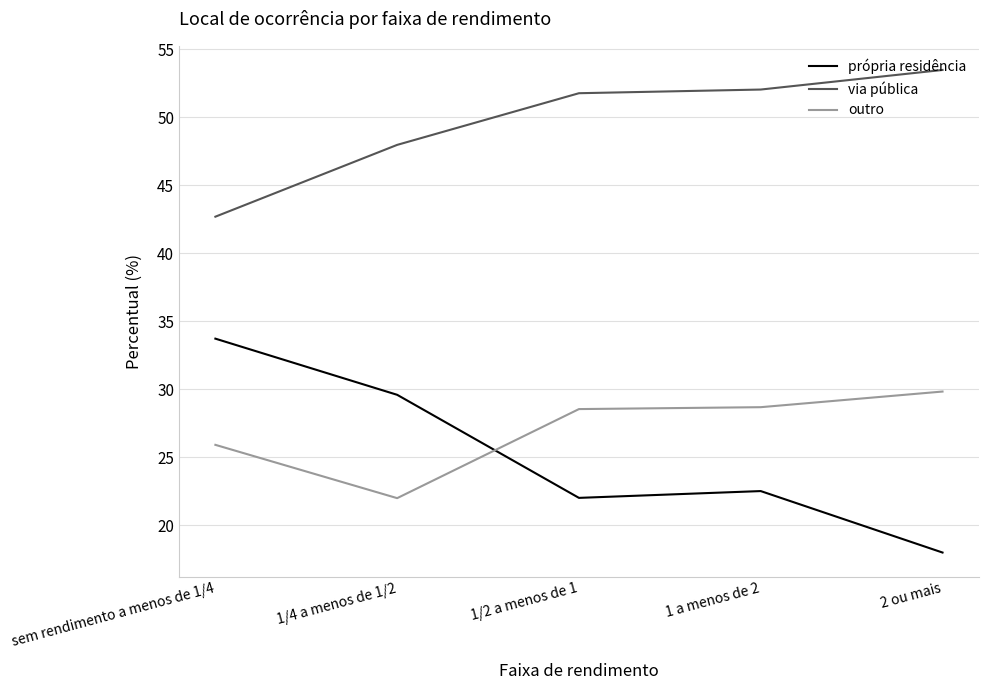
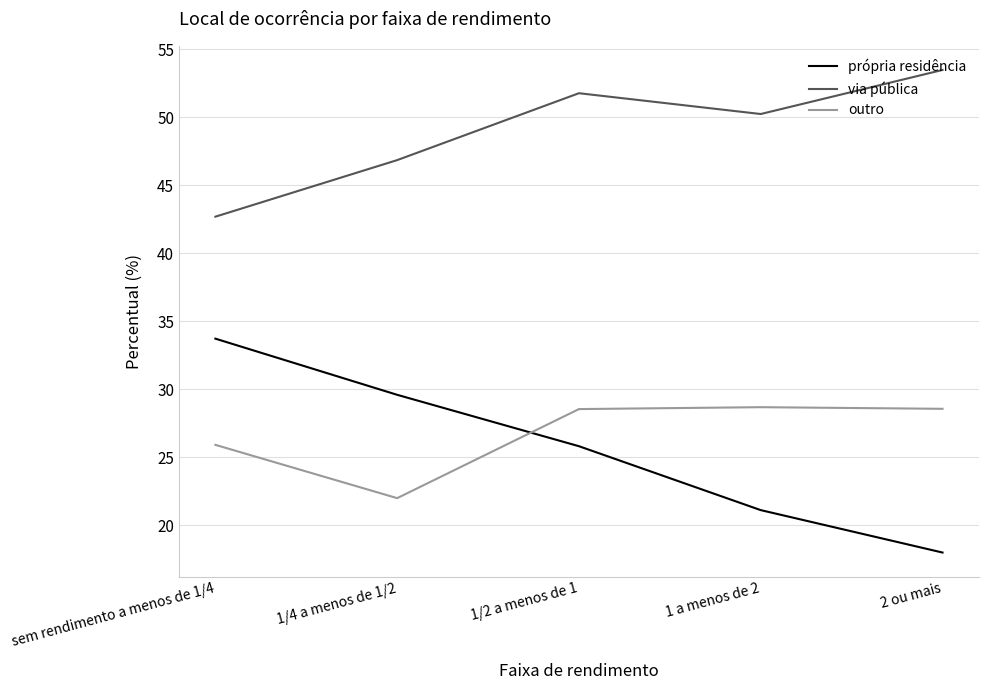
  {
    "própria residência": {
      "sem rendimento a menos de 1/4": 33.7,
      "1/4 a menos de 1/2": 29.6,
-     "1/2 a menos de 1": 22.0,
-     "1 a menos de 2": 22.5,
+     "1/2 a menos de 1": 25.8,
+     "1 a menos de 2": 21.1,
      "2 ou mais": 18.0
    },
    "via pública": {
      "sem rendimento a menos de 1/4": 42.7,
-     "1/4 a menos de 1/2": 48.0,
+     "1/4 a menos de 1/2": 46.8,
      "1/2 a menos de 1": 51.8,
-     "1 a menos de 2": 52.0,
+     "1 a menos de 2": 50.2,
      "2 ou mais": 53.5
    },
    "outro": {
      "sem rendimento a menos de 1/4": 25.9,
      "1/4 a menos de 1/2": 22.0,
      "1/2 a menos de 1": 28.5,
      "1 a menos de 2": 28.7,
-     "2 ou mais": 29.8
+     "2 ou mais": 28.6
    }
  }
